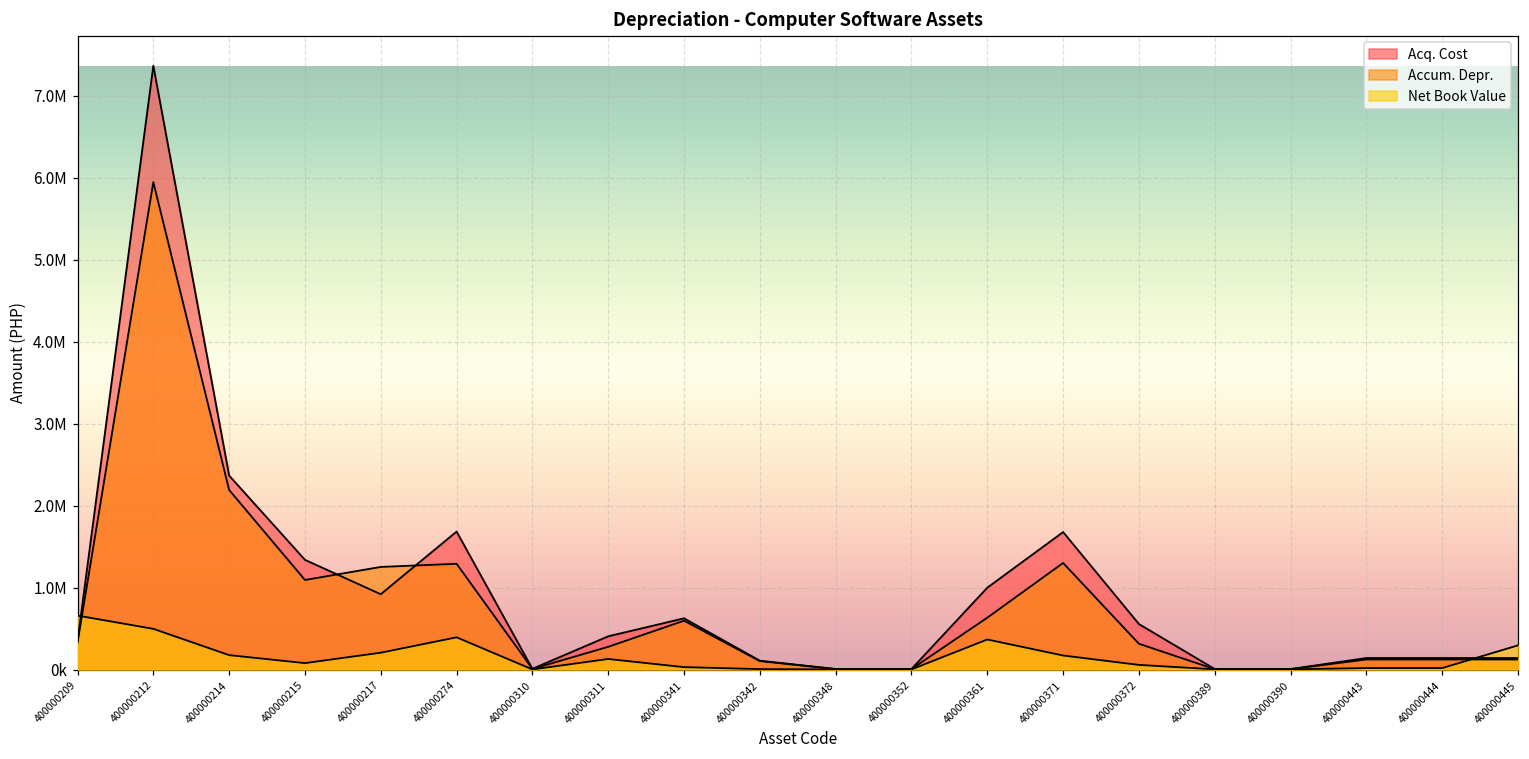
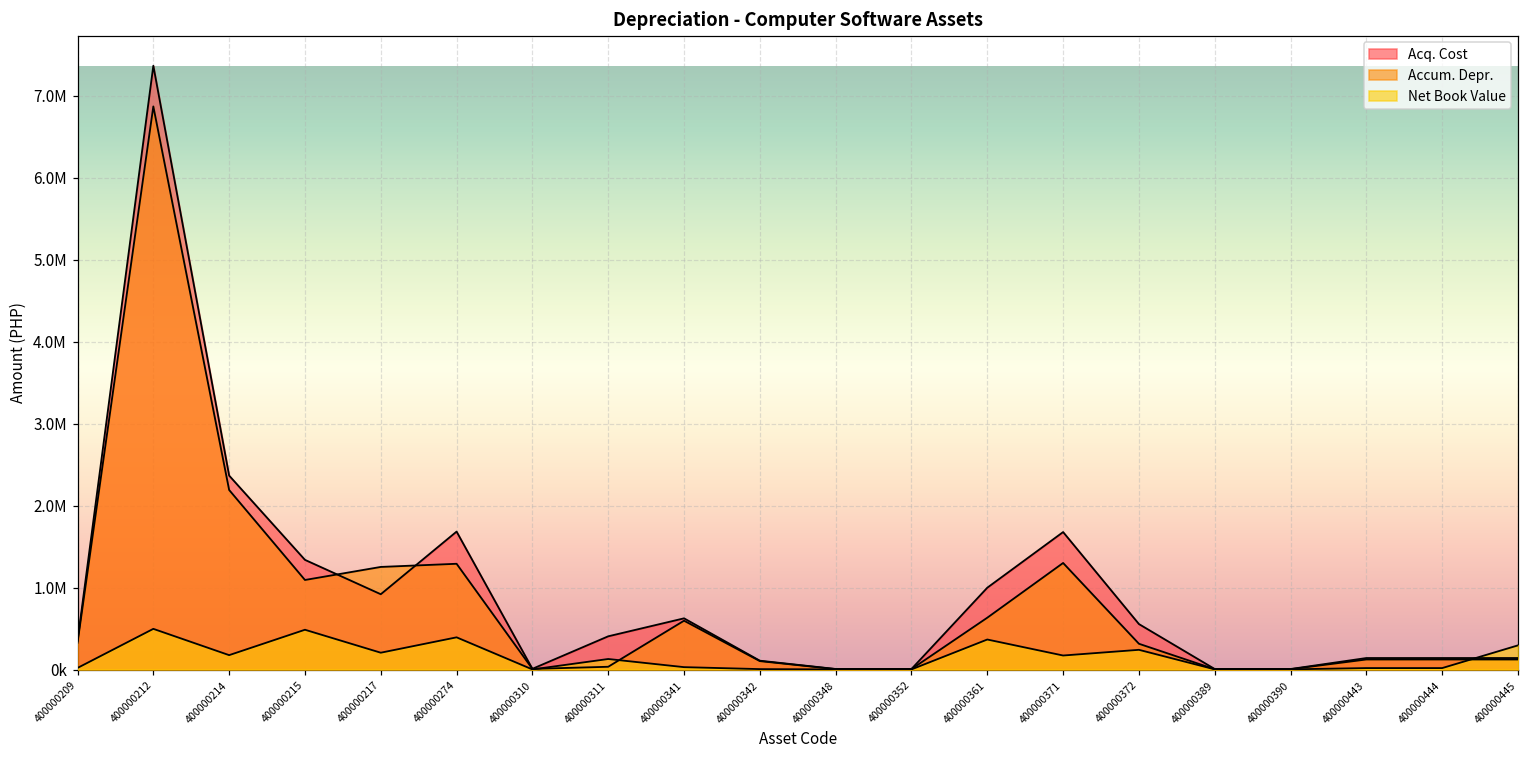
  {
    "Acq. Cost": {
      "400000212": 7400000,
      "400000214": 2400000,
      "400000215": 1300000,
      "400000217": 900000,
      "400000274": 1700000,
      "400000311": 400000,
      "400000361": 1000000,
      "400000371": 1700000,
      "400000372": 600000
    },
    "Accum. Depr.": {
-     "400000212": 5900000,
+     "400000212": 6900000,
      "400000214": 2200000,
      "400000215": 1100000,
      "400000217": 1300000,
      "400000274": 1300000,
-     "400000311": 300000,
+     "400000311": 0,
      "400000361": 600000,
      "400000371": 1300000,
      "400000372": 300000
    },
    "Net Book Value": {
-     "400000209": 700000,
+     "400000209": 0,
      "400000212": 500000,
      "400000214": 200000,
-     "400000215": 100000,
+     "400000215": 500000,
      "400000217": 200000,
      "400000274": 400000,
      "400000311": 100000,
      "400000341": 0,
      "400000342": 0,
      "400000361": 400000,
      "400000371": 200000,
-     "400000372": 100000,
+     "400000372": 200000,
      "400000443": 0,
      "400000444": 0,
      "400000445": 300000
    }
  }
